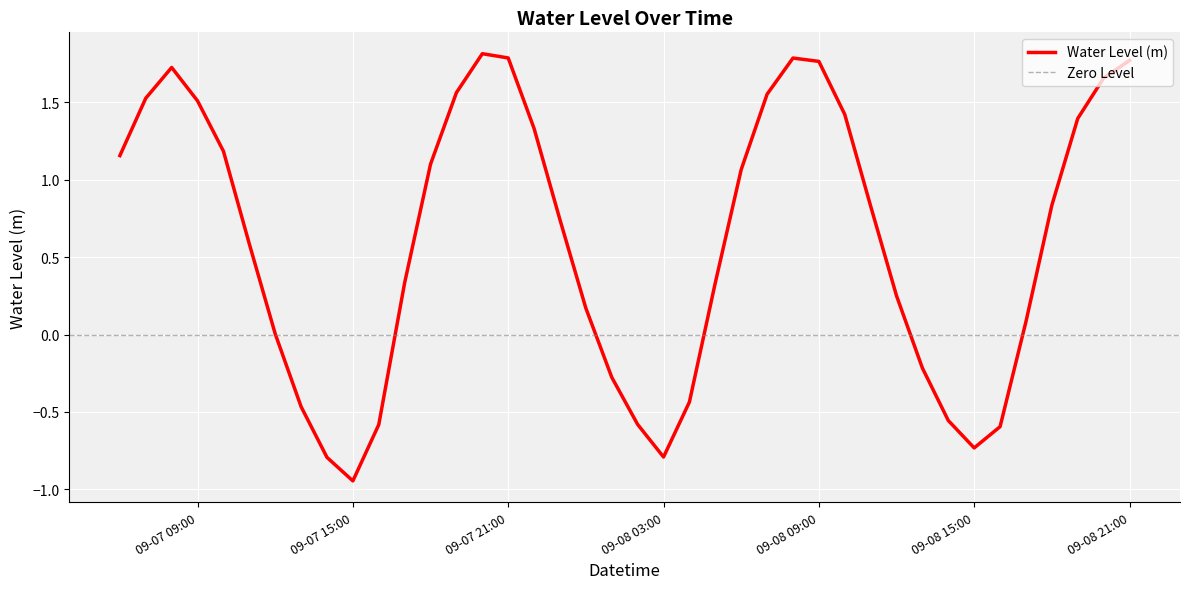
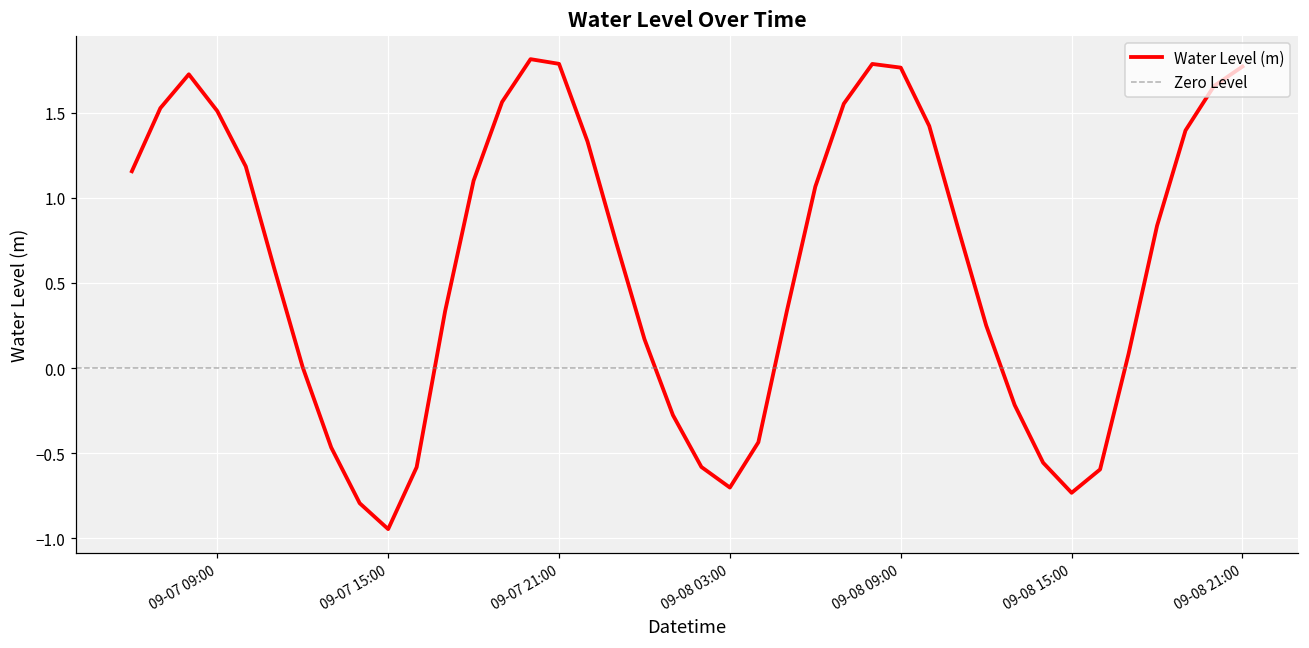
  {
    "09-07 09:00": 1.51,
    "09-07 15:00": -0.95,
    "09-07 21:00": 1.79,
-   "09-08 03:00": -0.79,
+   "09-08 03:00": -0.70,
    "09-08 09:00": 1.76,
    "09-08 15:00": -0.73
  }
